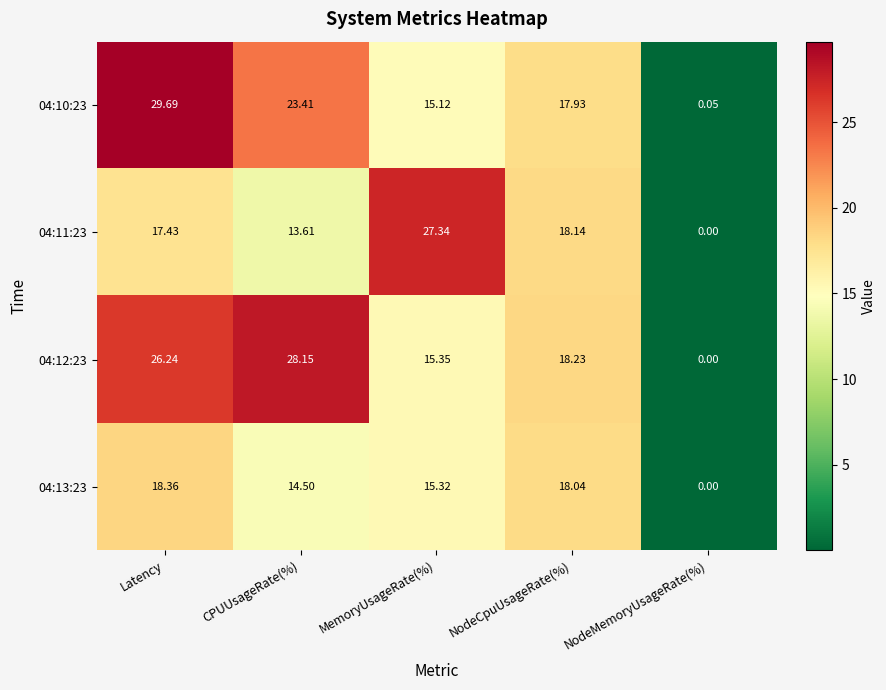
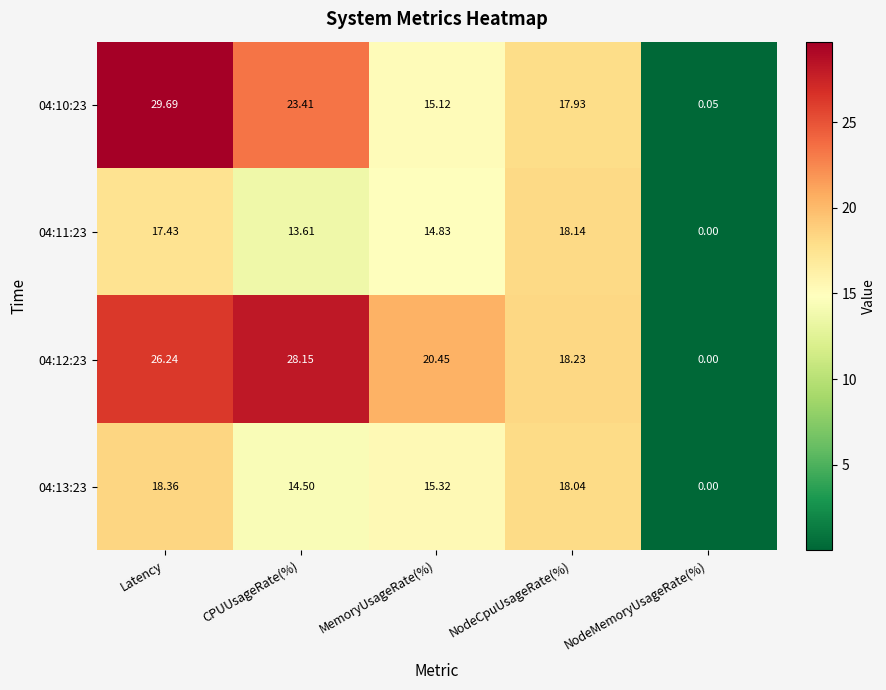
  {
    "04:10:23": {
      "Latency": 29.69,
      "CPUUsageRate(%)": 23.41,
      "MemoryUsageRate(%)": 15.12,
      "NodeCpuUsageRate(%)": 17.93,
      "NodeMemoryUsageRate(%)": 0.05
    },
    "04:11:23": {
      "Latency": 17.43,
      "CPUUsageRate(%)": 13.61,
-     "MemoryUsageRate(%)": 27.34,
+     "MemoryUsageRate(%)": 14.83,
      "NodeCpuUsageRate(%)": 18.14,
      "NodeMemoryUsageRate(%)": 0.00
    },
    "04:12:23": {
      "Latency": 26.24,
      "CPUUsageRate(%)": 28.15,
-     "MemoryUsageRate(%)": 15.35,
+     "MemoryUsageRate(%)": 20.45,
      "NodeCpuUsageRate(%)": 18.23,
      "NodeMemoryUsageRate(%)": 0.00
    },
    "04:13:23": {
      "Latency": 18.36,
      "CPUUsageRate(%)": 14.50,
      "MemoryUsageRate(%)": 15.32,
      "NodeCpuUsageRate(%)": 18.04,
      "NodeMemoryUsageRate(%)": 0.00
    }
  }
